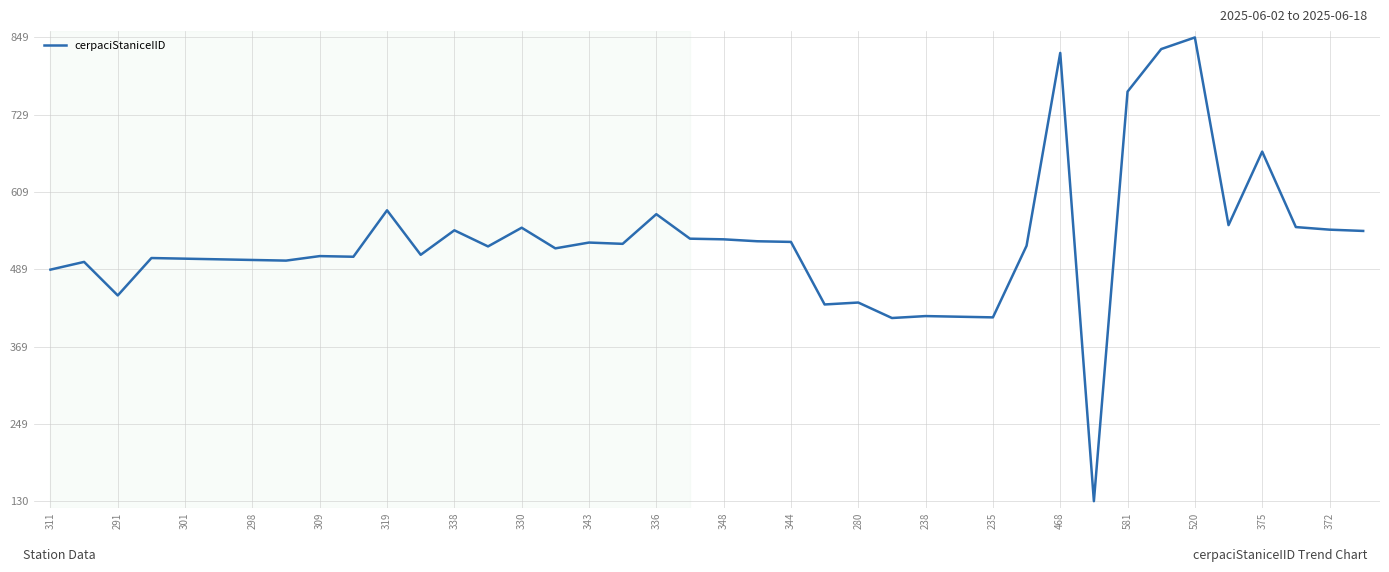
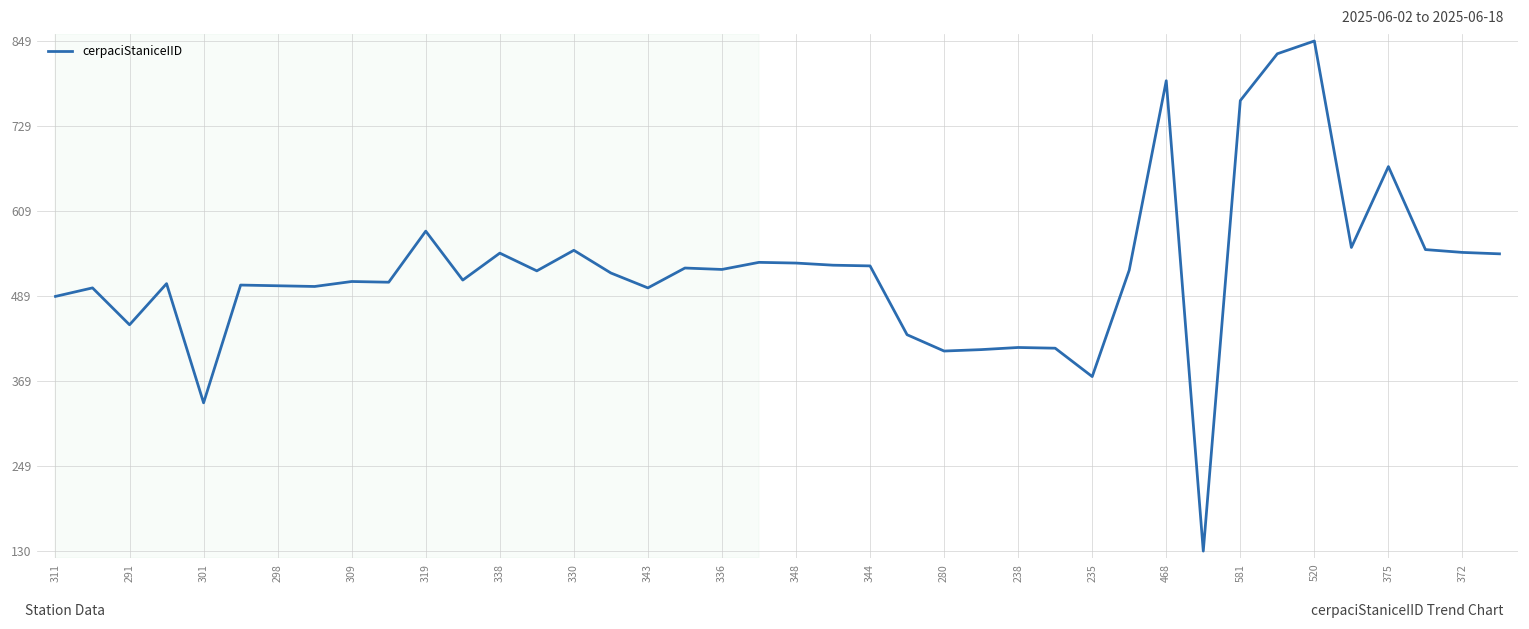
  {
    "311": 490,
    "291": 450,
-   "301": 510,
+   "301": 340,
    "298": 500,
    "309": 510,
    "319": 580,
    "338": 550,
    "330": 550,
-   "343": 530,
-   "336": 580,
+   "343": 500,
+   "336": 530,
    "348": 540,
    "344": 530,
-   "280": 440,
+   "280": 410,
    "238": 420,
-   "235": 420,
-   "468": 830,
+   "235": 380,
+   "468": 790,
    "581": 770,
    "520": 850,
    "375": 670,
    "372": 550
  }
